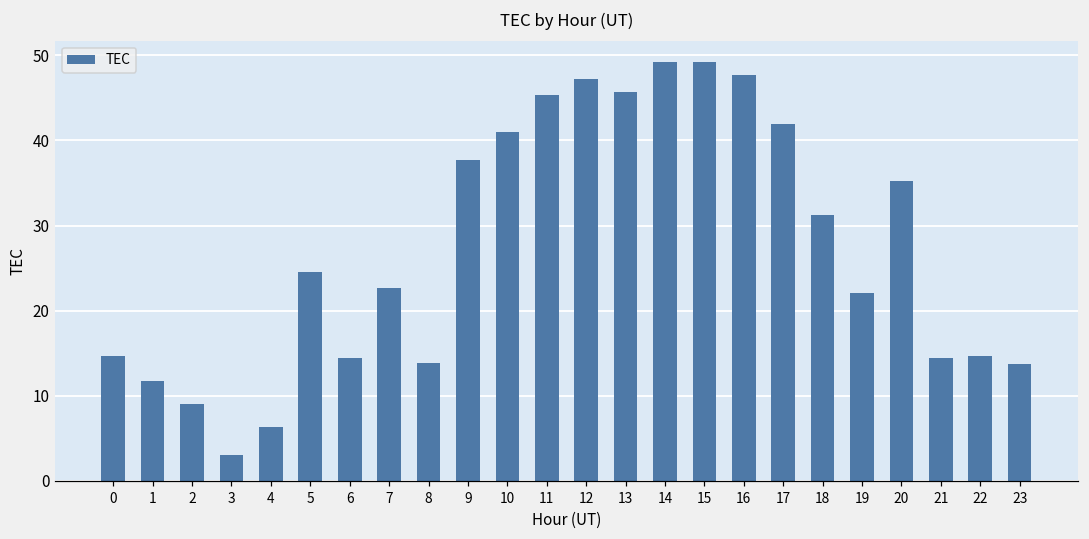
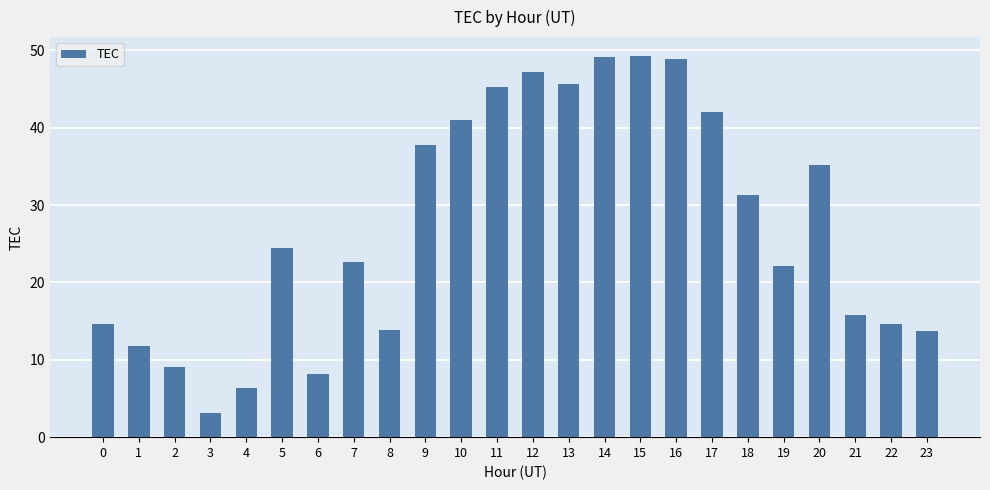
  {
    "0": 15,
    "1": 12,
    "2": 9,
    "3": 3,
    "4": 6,
    "5": 25,
-   "6": 14,
+   "6": 8,
    "7": 23,
    "8": 14,
    "9": 38,
    "10": 41,
    "11": 45,
    "12": 47,
    "13": 46,
    "14": 49,
    "15": 49,
-   "16": 48,
+   "16": 49,
    "17": 42,
    "18": 31,
    "19": 22,
    "20": 35,
-   "21": 14,
+   "21": 16,
    "22": 15,
    "23": 14
  }
